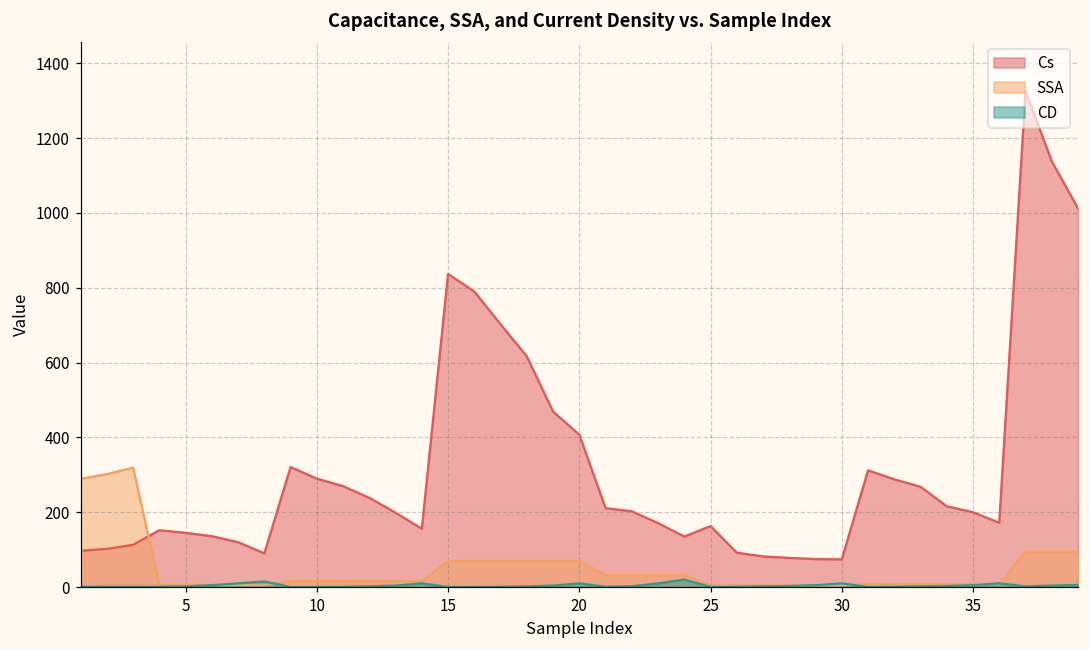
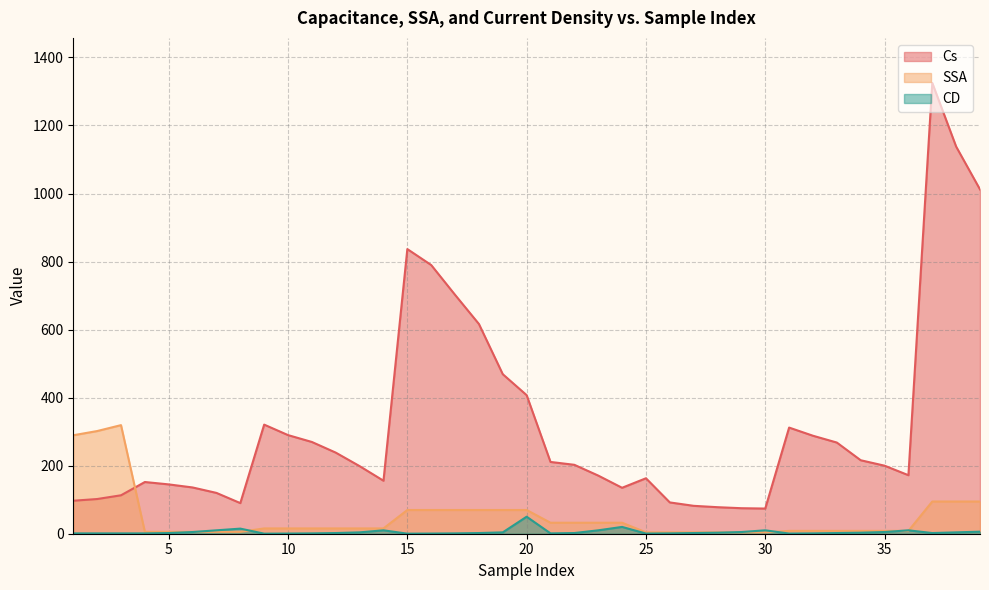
  {
    "CD": {
      "10": 0,
      "15": 0,
-     "20": 10
+     "20": 50
    }
  }
